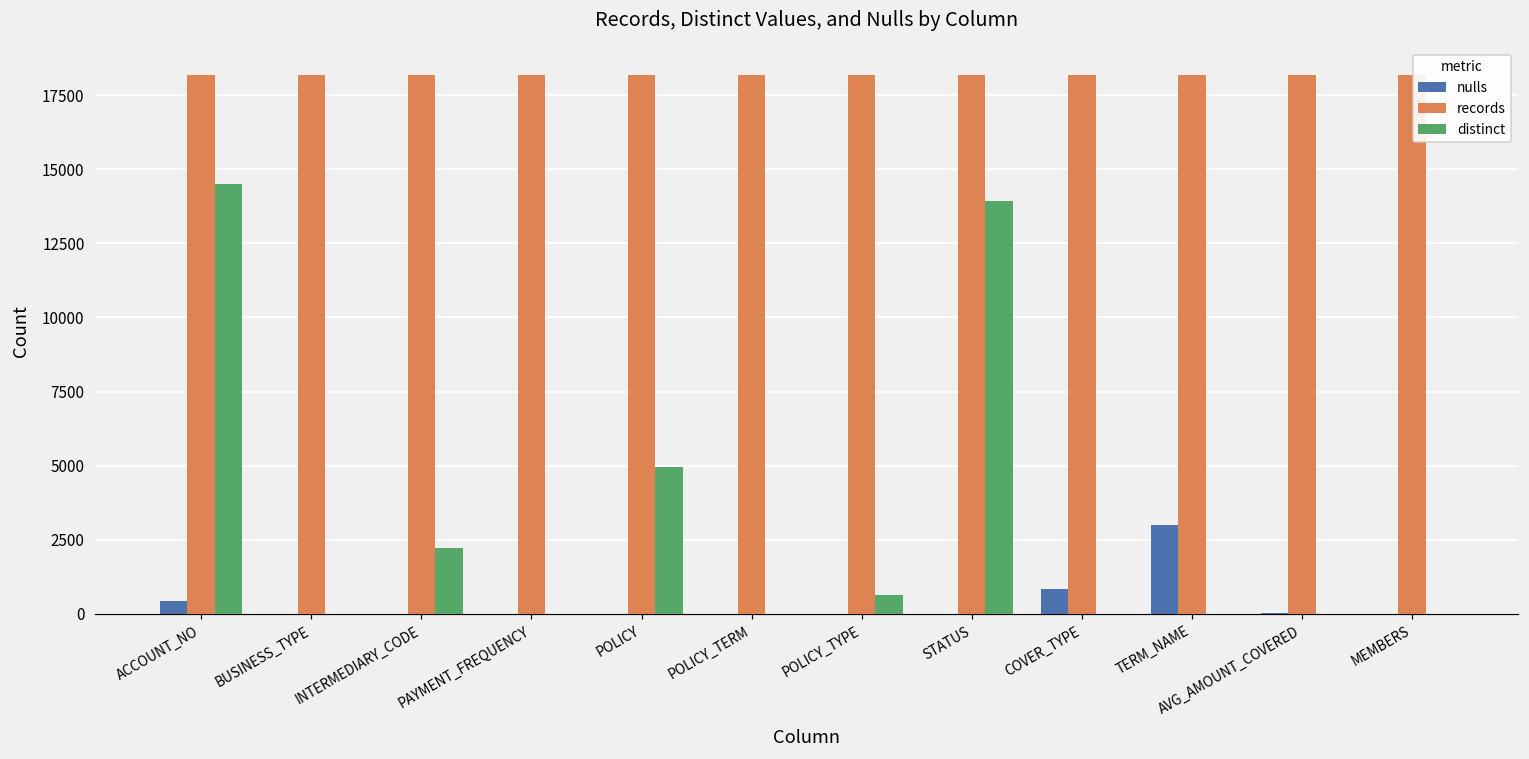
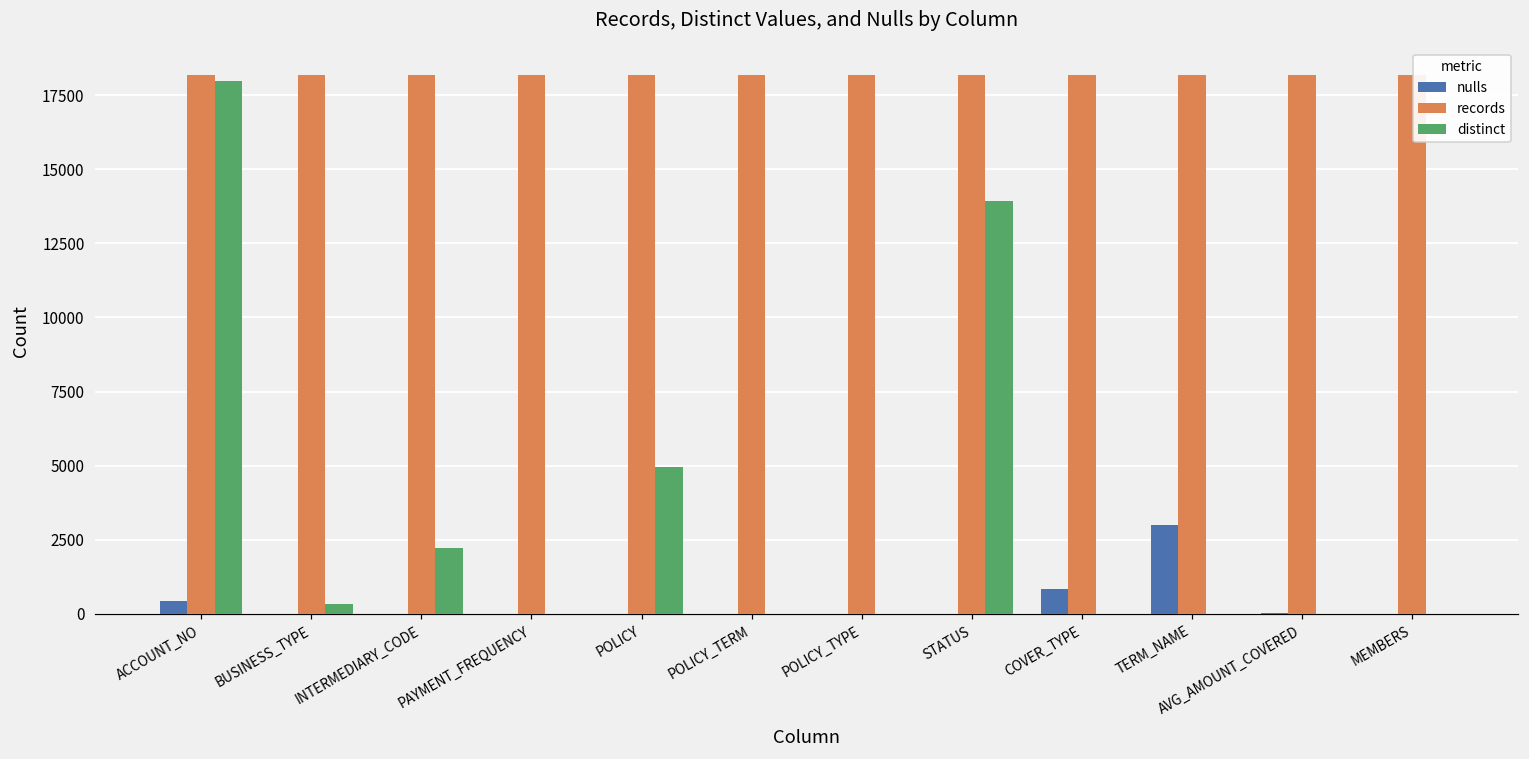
  {
    "nulls": {
      "ACCOUNT_NO": 400,
      "BUSINESS_TYPE": 0,
      "INTERMEDIARY_CODE": 0,
      "PAYMENT_FREQUENCY": 0,
      "POLICY": 0,
      "POLICY_TERM": 0,
      "POLICY_TYPE": 0,
      "STATUS": 0,
      "COVER_TYPE": 800,
      "TERM_NAME": 3000,
      "MEMBERS": 0
    },
    "records": {
      "ACCOUNT_NO": 18200,
      "BUSINESS_TYPE": 18200,
      "INTERMEDIARY_CODE": 18200,
      "PAYMENT_FREQUENCY": 18200,
      "POLICY": 18200,
      "POLICY_TERM": 18200,
      "POLICY_TYPE": 18200,
      "STATUS": 18200,
      "COVER_TYPE": 18200,
      "TERM_NAME": 18200,
      "AVG_AMOUNT_COVERED": 18200,
      "MEMBERS": 18200
    },
    "distinct": {
-     "ACCOUNT_NO": 14500,
-     "BUSINESS_TYPE": 0,
+     "ACCOUNT_NO": 18000,
+     "BUSINESS_TYPE": 300,
      "INTERMEDIARY_CODE": 2200,
      "POLICY": 4900,
-     "POLICY_TYPE": 600,
+     "POLICY_TYPE": 0,
      "STATUS": 13900,
      "AVG_AMOUNT_COVERED": 0,
      "MEMBERS": 0
    }
  }
